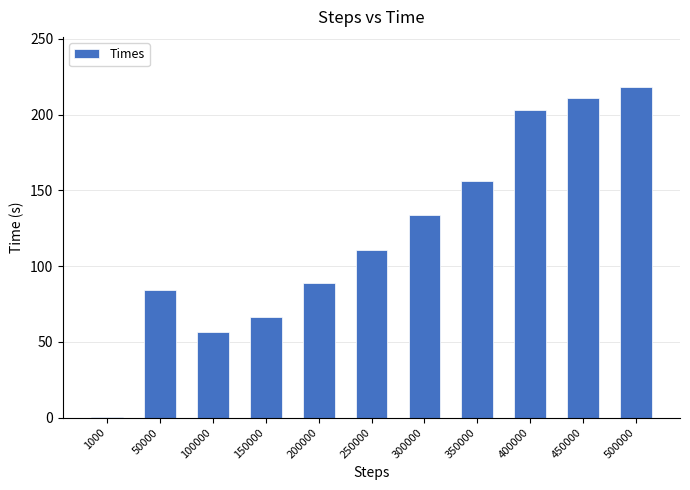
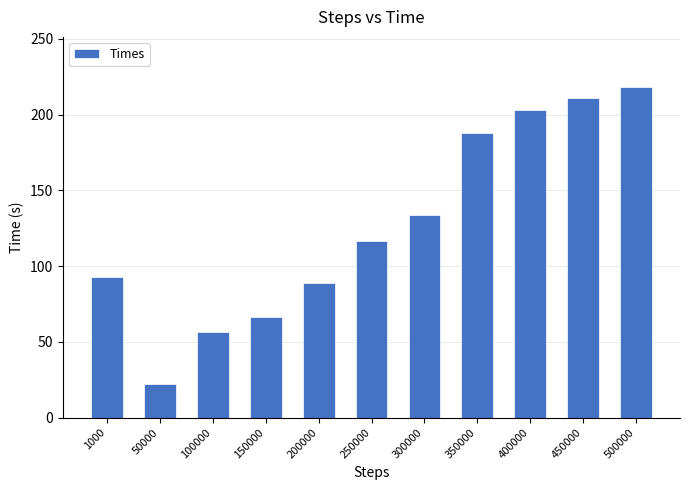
  {
-   "1000": 0,
-   "50000": 84,
+   "1000": 93,
+   "50000": 22,
    "100000": 57,
    "150000": 66,
    "200000": 89,
-   "250000": 111,
+   "250000": 117,
    "300000": 133,
-   "350000": 156,
+   "350000": 188,
    "400000": 203,
    "450000": 211,
    "500000": 218
  }
